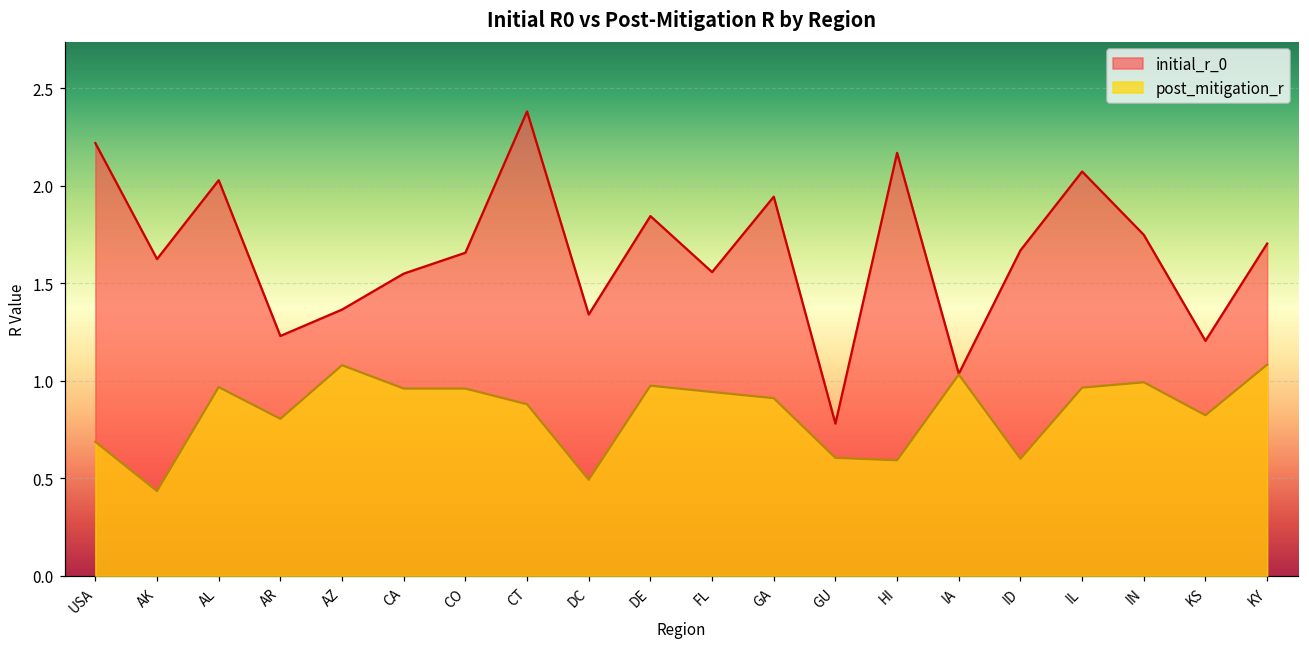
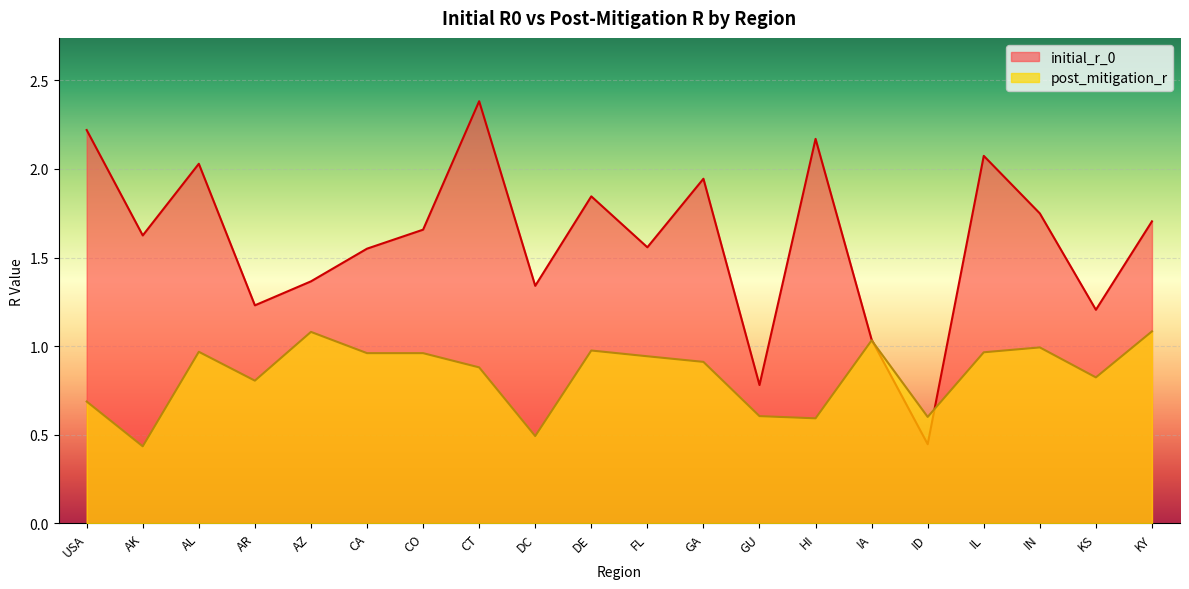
  {
    "initial_r_0": {
      "USA": 2.22,
      "AK": 1.62,
      "AL": 2.03,
      "AR": 1.23,
      "AZ": 1.37,
      "CA": 1.55,
      "CO": 1.66,
      "CT": 2.38,
      "DC": 1.34,
      "DE": 1.85,
      "FL": 1.56,
      "GA": 1.94,
      "GU": 0.78,
      "HI": 2.17,
-     "ID": 1.67,
+     "ID": 0.45,
      "IL": 2.07,
      "IN": 1.75,
      "KS": 1.21,
      "KY": 1.70
    },
    "post_mitigation_r": {
      "USA": 0.69,
      "AK": 0.44,
      "AL": 0.97,
      "AR": 0.81,
      "AZ": 1.08,
      "CA": 0.96,
      "CO": 0.96,
      "CT": 0.88,
      "DC": 0.49,
      "DE": 0.98,
      "FL": 0.94,
      "GA": 0.91,
      "GU": 0.61,
      "HI": 0.59,
      "ID": 0.60,
      "IL": 0.97,
      "IN": 0.99,
      "KS": 0.82,
      "KY": 1.08
    }
  }
